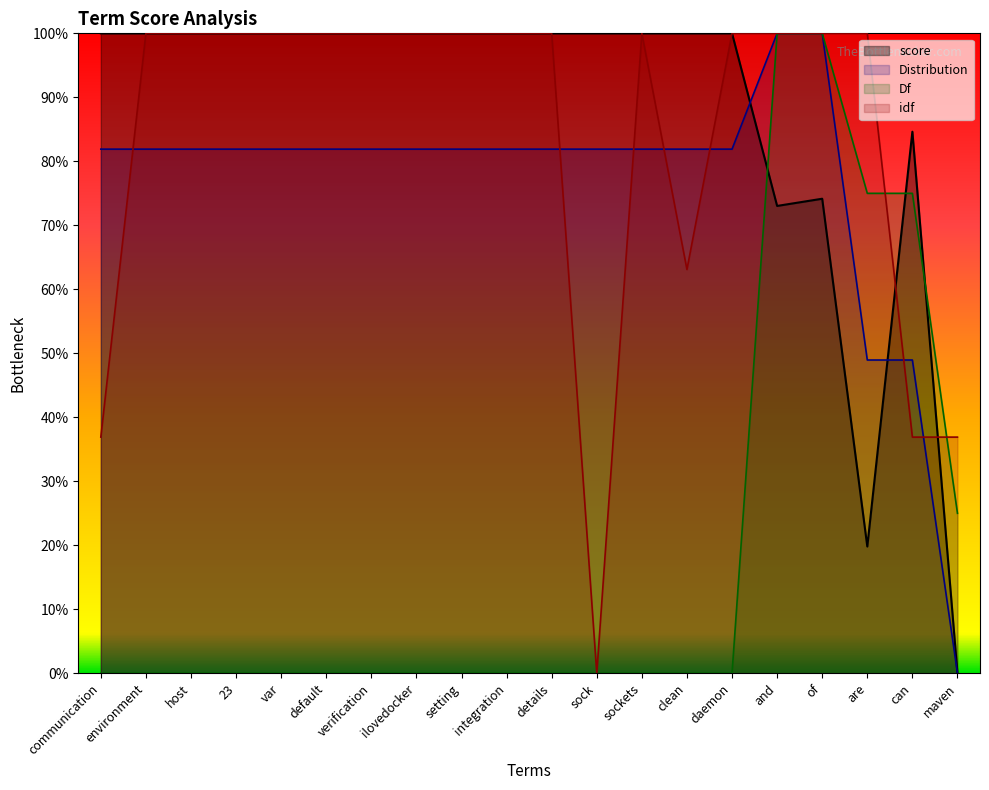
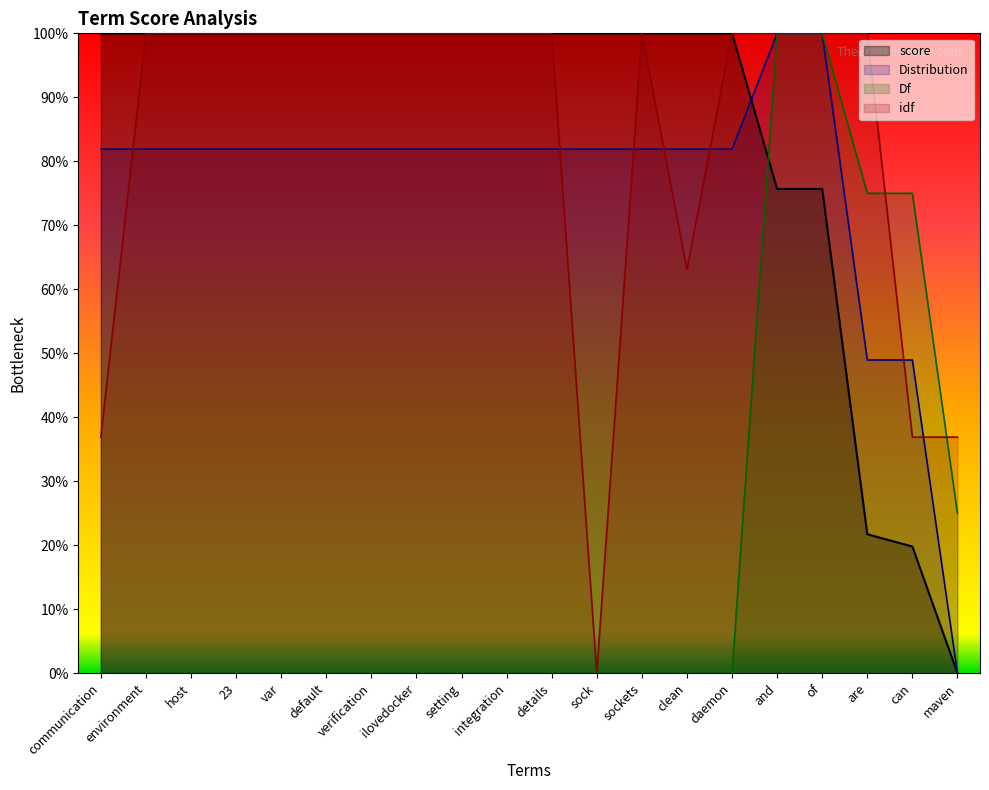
  {
    "score": {
      "communication": "100%",
      "sock": "100%",
      "clean": "100%",
-     "and": "73%",
-     "of": "74%",
-     "are": "20%",
-     "can": "85%"
+     "and": "76%",
+     "of": "76%",
+     "are": "22%",
+     "can": "20%"
    }
  }
